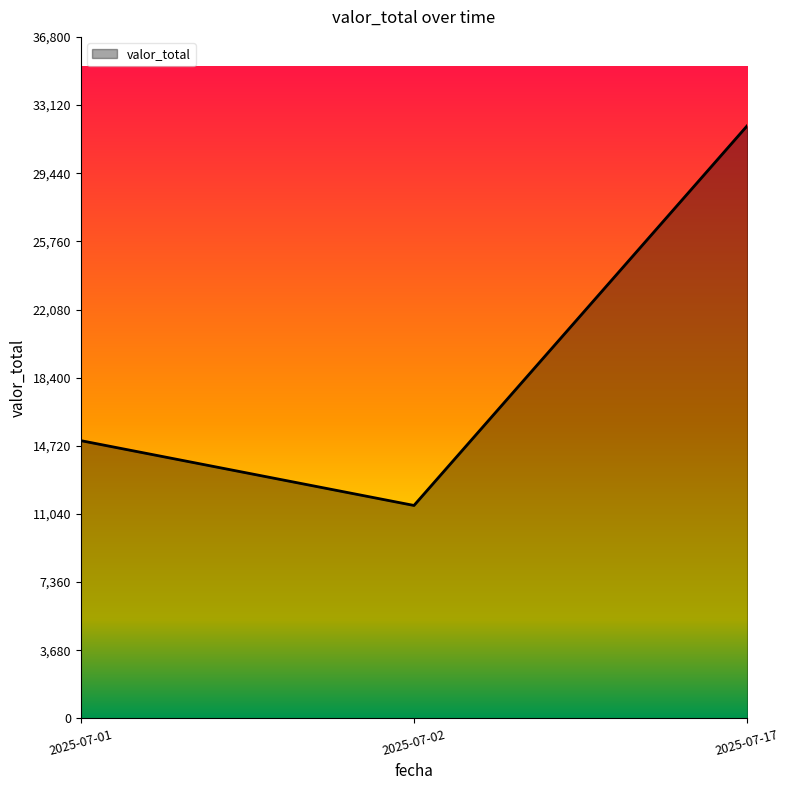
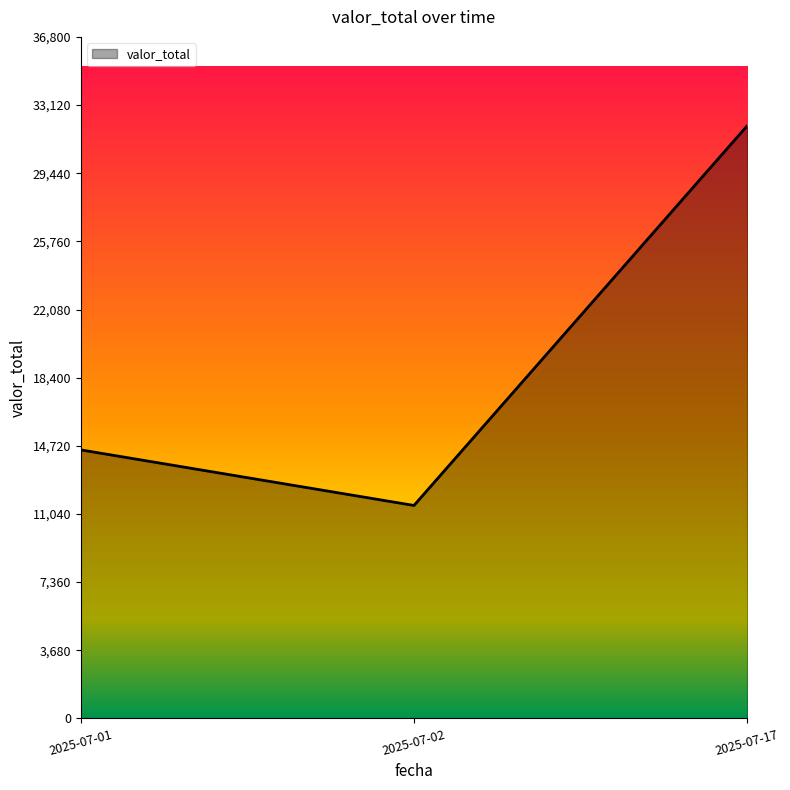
  {
-   "2025-07-01": "15,000",
+   "2025-07-01": "14,500",
    "2025-07-02": "11,500",
    "2025-07-17": "32,000"
  }
